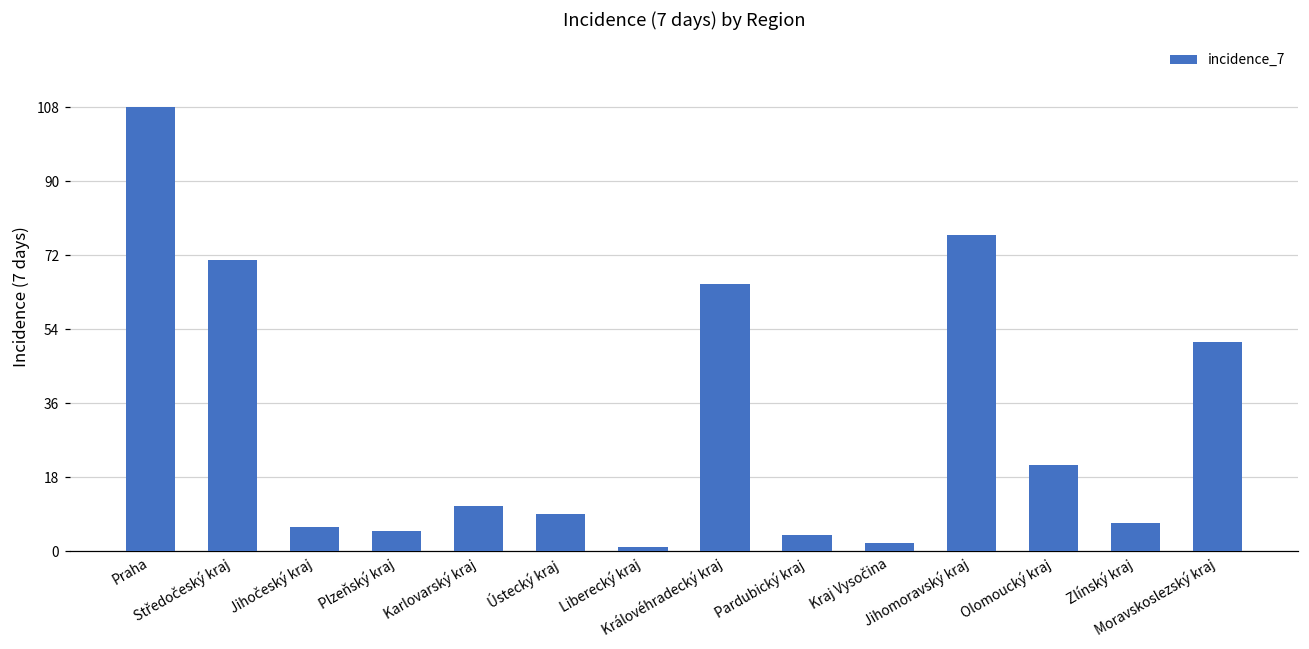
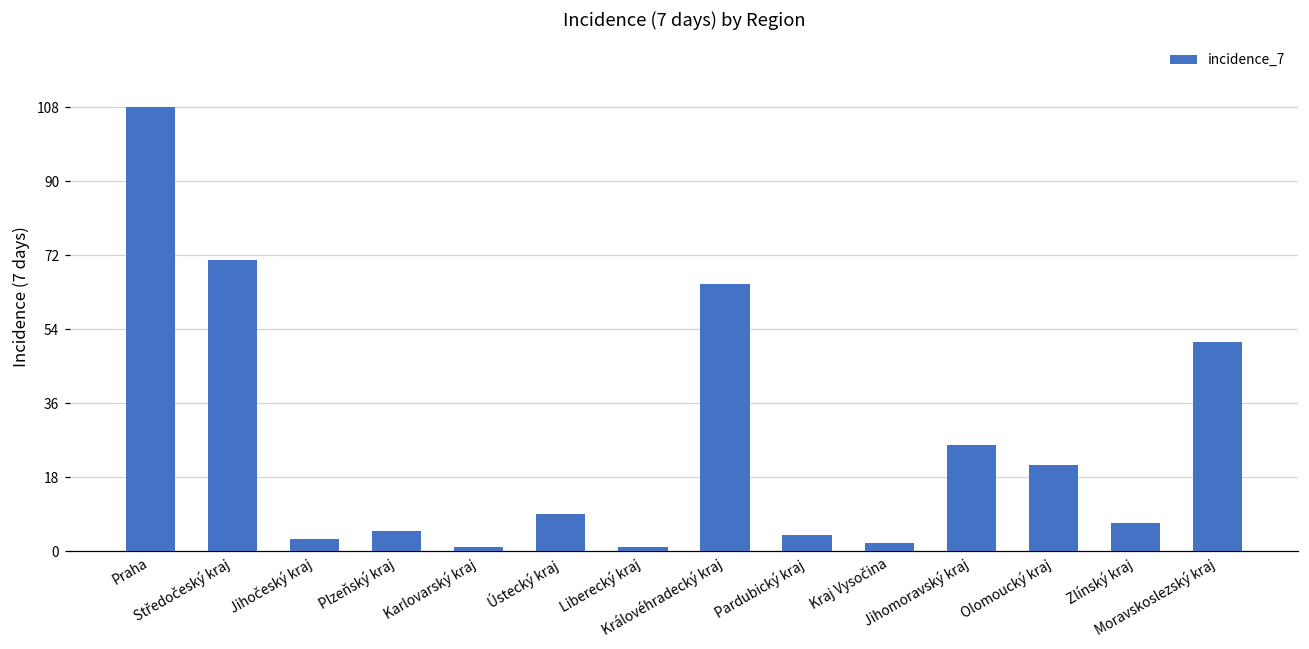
  {
    "Praha": 108,
    "Středočeský kraj": 71,
-   "Jihočeský kraj": 6,
+   "Jihočeský kraj": 3,
    "Plzeňský kraj": 5,
-   "Karlovarský kraj": 11,
+   "Karlovarský kraj": 1,
    "Ústecký kraj": 9,
    "Liberecký kraj": 1,
    "Královéhradecký kraj": 65,
    "Pardubický kraj": 4,
    "Kraj Vysočina": 2,
-   "Jihomoravský kraj": 77,
+   "Jihomoravský kraj": 26,
    "Olomoucký kraj": 21,
    "Zlínský kraj": 7,
    "Moravskoslezský kraj": 51
  }
